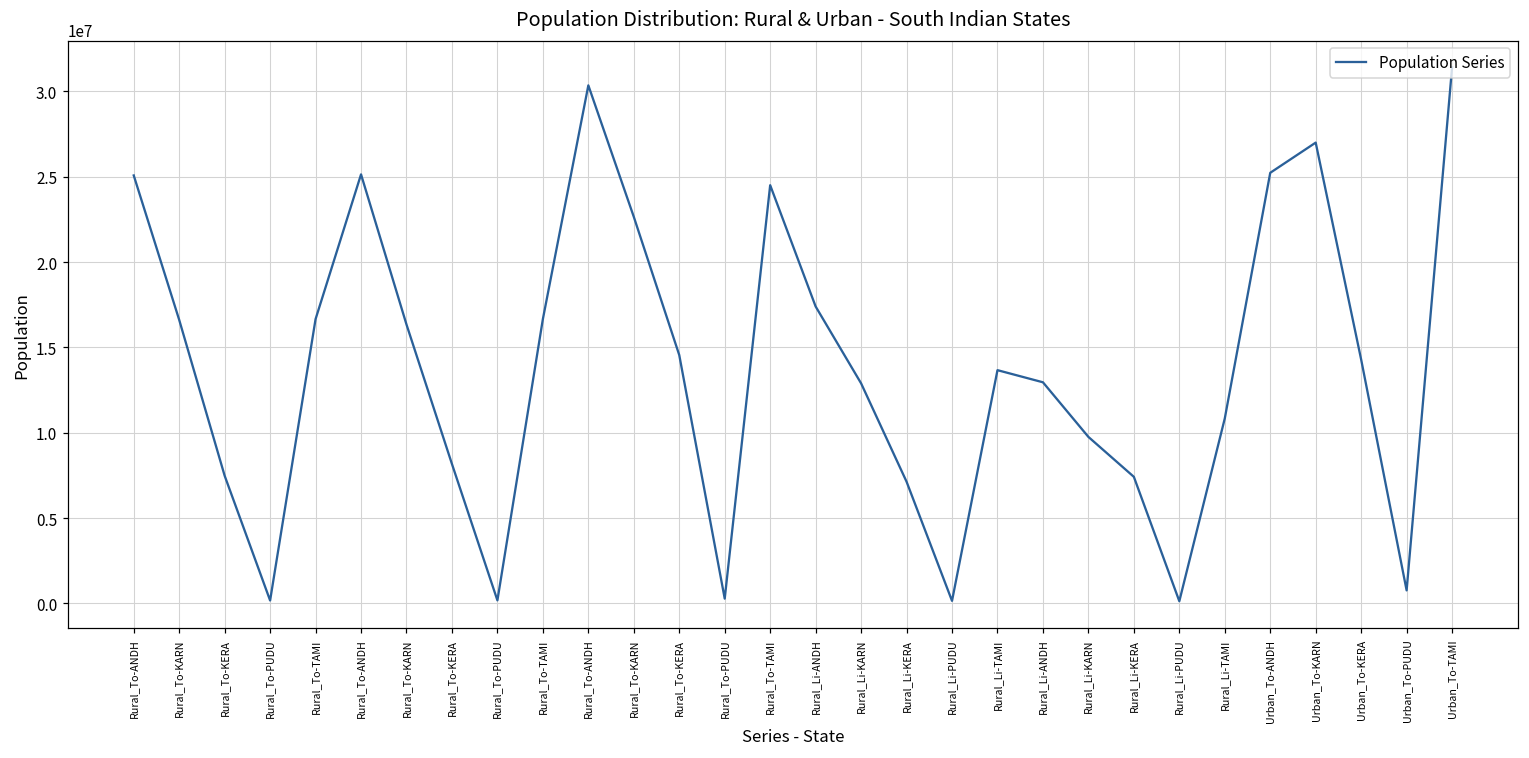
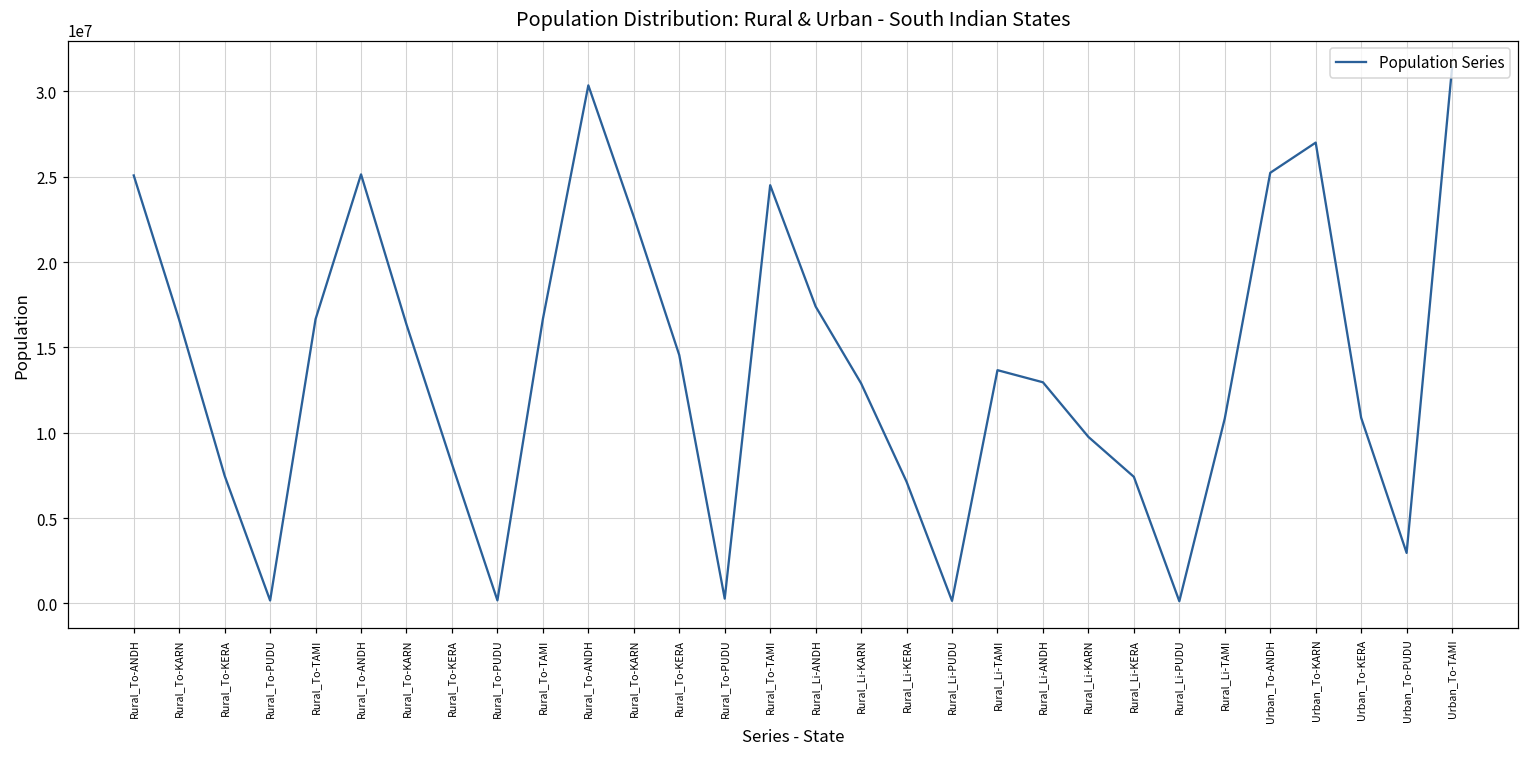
  {
    "Urban_To-ANDH": 25200000,
    "Urban_To-KARN": 27000000,
-   "Urban_To-KERA": 14300000,
-   "Urban_To-PUDU": 800000
+   "Urban_To-KERA": 10900000,
+   "Urban_To-PUDU": 3000000
  }
